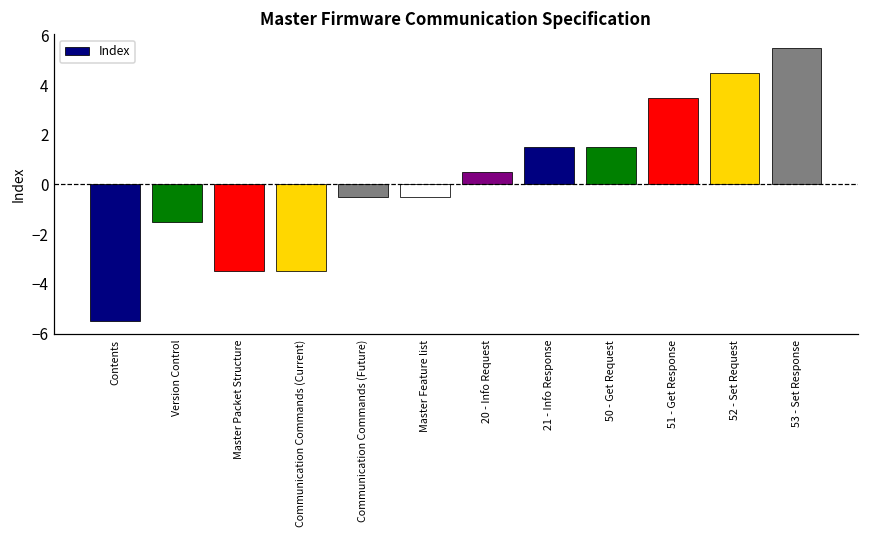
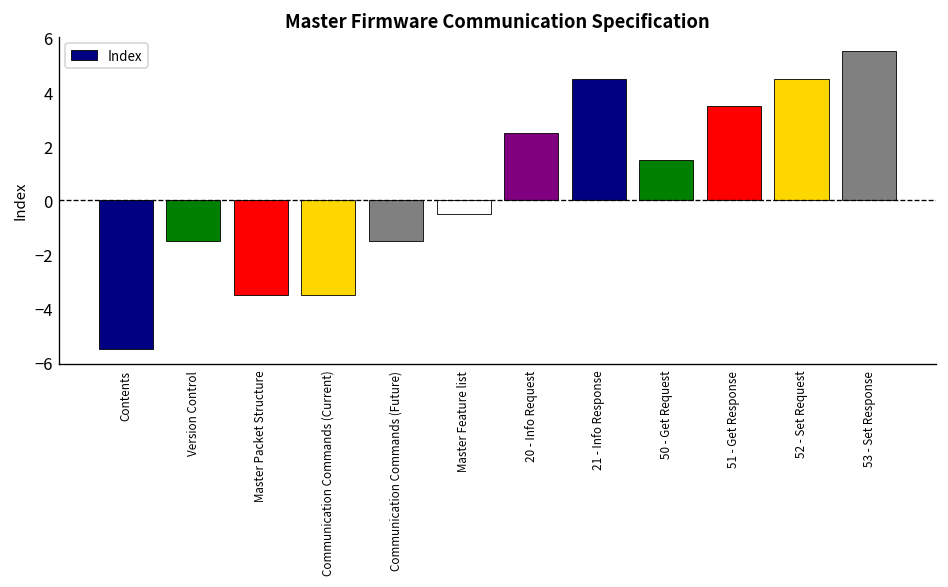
  {
    "Contents": -5.5,
    "Version Control": -1.5,
    "Master Packet Structure": -3.5,
    "Communication Commands (Current)": -3.5,
-   "Communication Commands (Future)": -0.5,
+   "Communication Commands (Future)": -1.5,
    "Master Feature list": -0.5,
-   "20 - Info Request": 0.5,
-   "21 - Info Response": 1.5,
+   "20 - Info Request": 2.5,
+   "21 - Info Response": 4.5,
    "50 - Get Request": 1.5,
    "51 - Get Response": 3.5,
    "52 - Set Request": 4.5,
    "53 - Set Response": 5.5
  }
